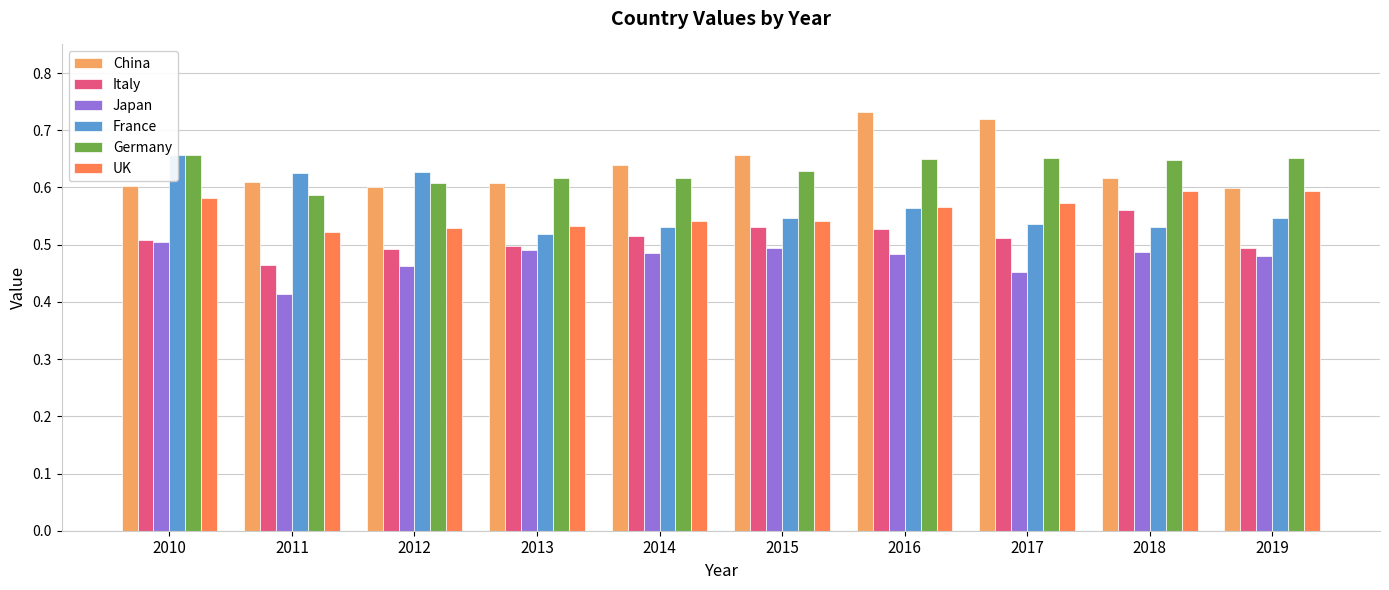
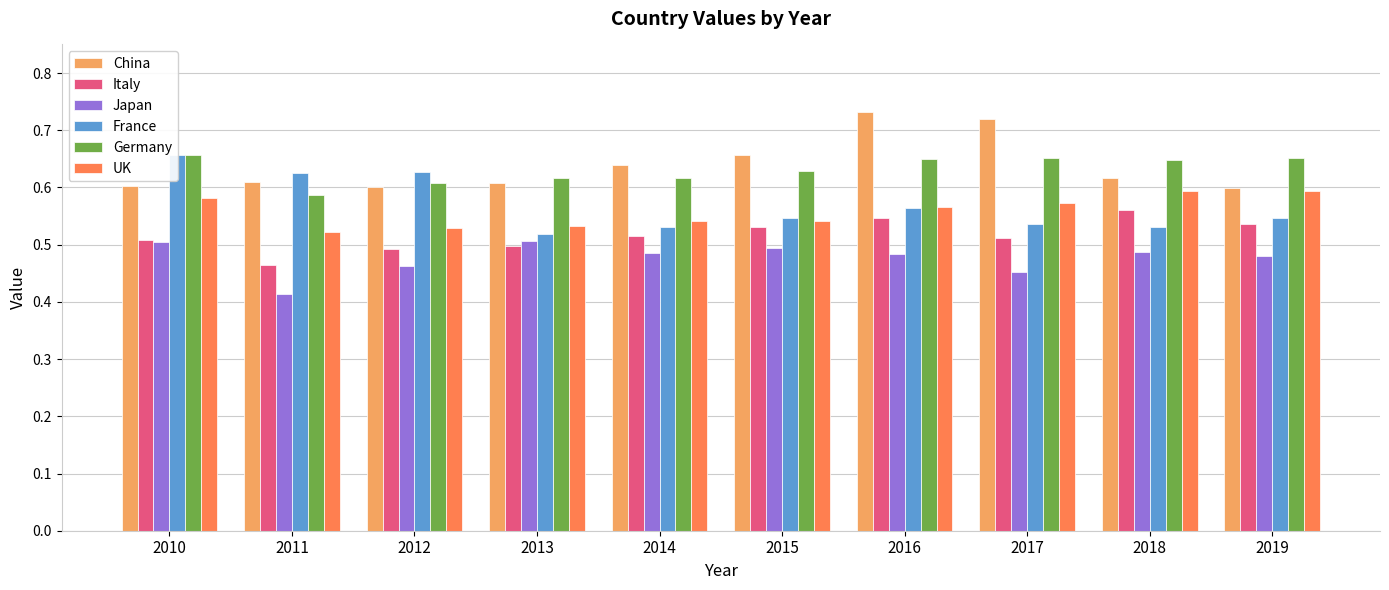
  {
    "Italy": {
      "2010": 0.51,
      "2011": 0.47,
      "2012": 0.49,
      "2013": 0.50,
      "2014": 0.52,
      "2015": 0.53,
-     "2016": 0.53,
+     "2016": 0.55,
      "2017": 0.51,
      "2018": 0.56,
-     "2019": 0.50
+     "2019": 0.54
    },
    "Japan": {
      "2010": 0.51,
      "2011": 0.41,
      "2012": 0.46,
-     "2013": 0.49,
+     "2013": 0.51,
      "2014": 0.49,
      "2015": 0.49,
      "2016": 0.48,
      "2017": 0.45,
      "2018": 0.49,
      "2019": 0.48
    },
    "France": {
      "2011": 0.63,
      "2012": 0.63,
      "2013": 0.52,
      "2014": 0.53,
      "2015": 0.55,
      "2016": 0.56,
      "2017": 0.54,
      "2018": 0.53,
      "2019": 0.55
    },
    "Germany": {
      "2010": 0.66,
      "2011": 0.59,
      "2012": 0.61,
      "2013": 0.62,
      "2014": 0.62,
      "2015": 0.63,
      "2016": 0.65,
      "2017": 0.65,
      "2018": 0.65,
      "2019": 0.65
    }
  }
